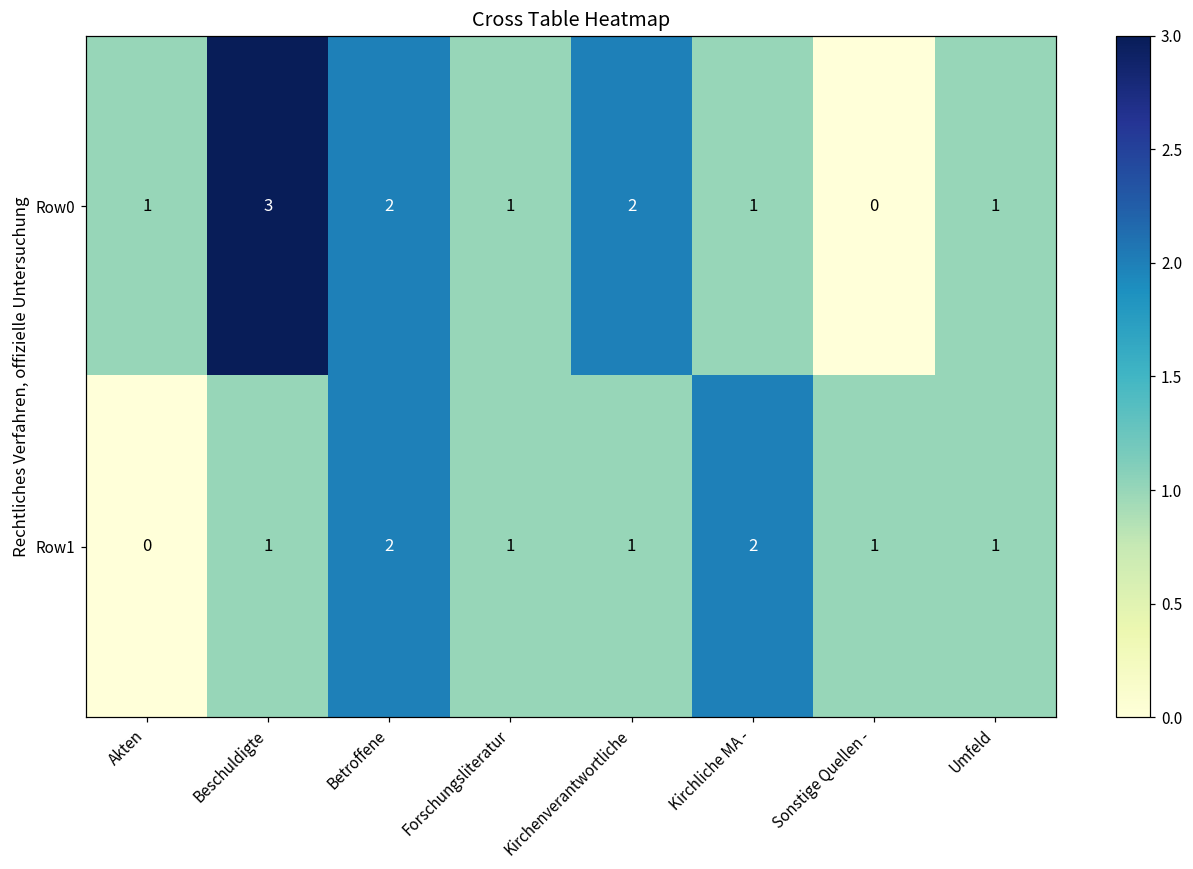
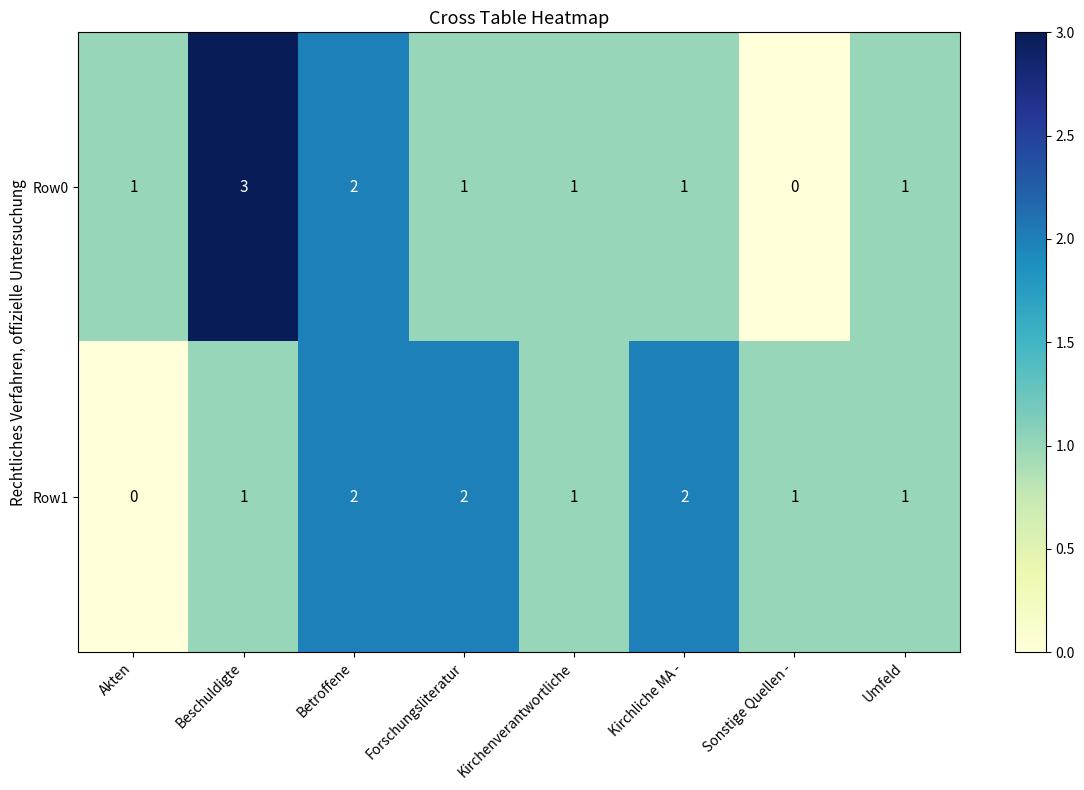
  {
    "Row0": {
      "Akten": 1,
      "Beschuldigte": 3,
      "Betroffene": 2,
      "Forschungsliteratur": 1,
-     "Kirchenverantwortliche": 2,
+     "Kirchenverantwortliche": 1,
      "Kirchliche MA -": 1,
      "Sonstige Quellen -": 0,
      "Umfeld": 1
    },
    "Row1": {
      "Akten": 0,
      "Beschuldigte": 1,
      "Betroffene": 2,
-     "Forschungsliteratur": 1,
+     "Forschungsliteratur": 2,
      "Kirchenverantwortliche": 1,
      "Kirchliche MA -": 2,
      "Sonstige Quellen -": 1,
      "Umfeld": 1
    }
  }
